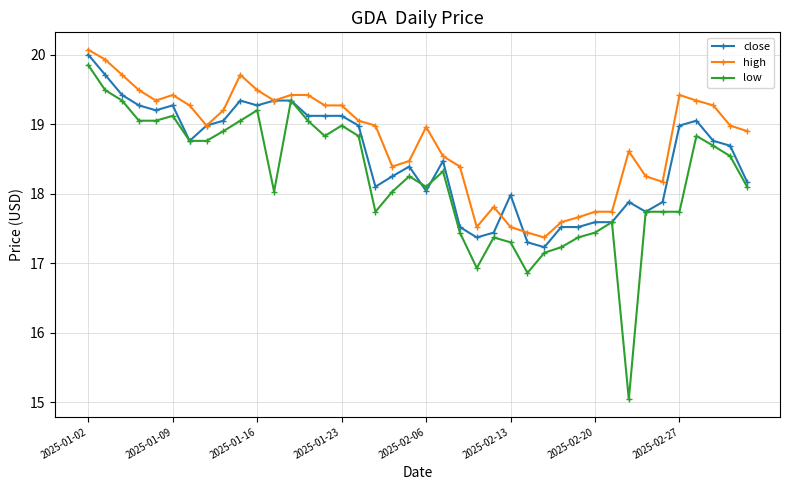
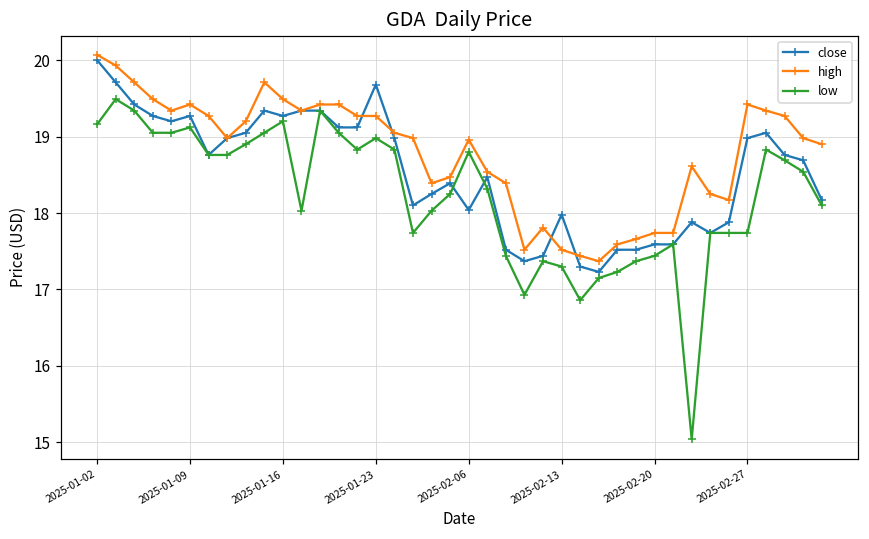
  {
    "close": {
      "2025-01-02": 20.0,
      "2025-01-09": 19.3,
      "2025-01-16": 19.3,
-     "2025-01-23": 19.1,
+     "2025-01-23": 19.7,
      "2025-02-06": 18.0,
      "2025-02-13": 18.0,
      "2025-02-20": 17.6,
      "2025-02-27": 19.0
    },
    "high": {
      "2025-01-02": 20.1,
      "2025-01-09": 19.4,
      "2025-01-16": 19.5,
      "2025-01-23": 19.3,
      "2025-02-06": 19.0,
      "2025-02-13": 17.5,
      "2025-02-20": 17.7,
      "2025-02-27": 19.4
    },
    "low": {
-     "2025-01-02": 19.9,
+     "2025-01-02": 19.2,
      "2025-01-09": 19.1,
      "2025-01-16": 19.2,
      "2025-01-23": 19.0,
-     "2025-02-06": 18.1,
+     "2025-02-06": 18.8,
      "2025-02-13": 17.3,
      "2025-02-20": 17.4,
      "2025-02-27": 17.7
    }
  }
